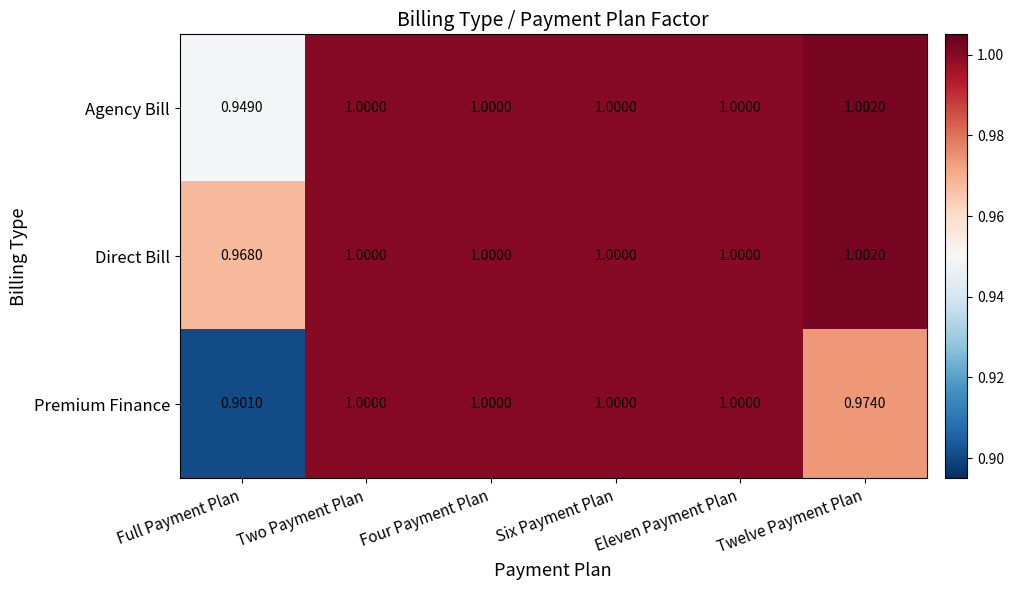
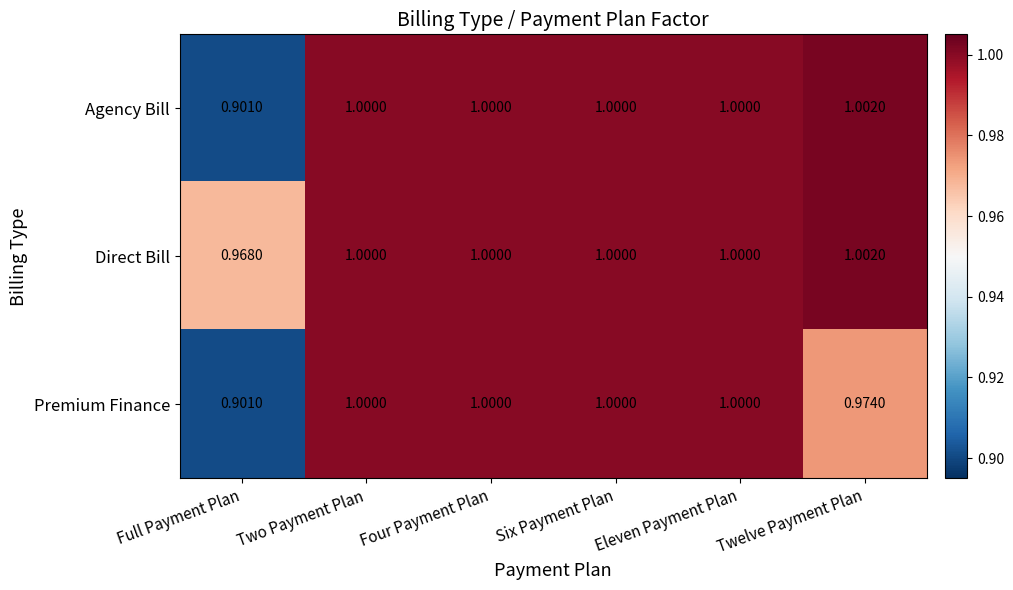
  {
    "Agency Bill": {
-     "Full Payment Plan": 0.9490,
+     "Full Payment Plan": 0.9010,
      "Two Payment Plan": 1.0000,
      "Four Payment Plan": 1.0000,
      "Six Payment Plan": 1.0000,
      "Eleven Payment Plan": 1.0000,
      "Twelve Payment Plan": 1.0020
    },
    "Direct Bill": {
      "Full Payment Plan": 0.9680,
      "Two Payment Plan": 1.0000,
      "Four Payment Plan": 1.0000,
      "Six Payment Plan": 1.0000,
      "Eleven Payment Plan": 1.0000,
      "Twelve Payment Plan": 1.0020
    },
    "Premium Finance": {
      "Full Payment Plan": 0.9010,
      "Two Payment Plan": 1.0000,
      "Four Payment Plan": 1.0000,
      "Six Payment Plan": 1.0000,
      "Eleven Payment Plan": 1.0000,
      "Twelve Payment Plan": 0.9740
    }
  }
